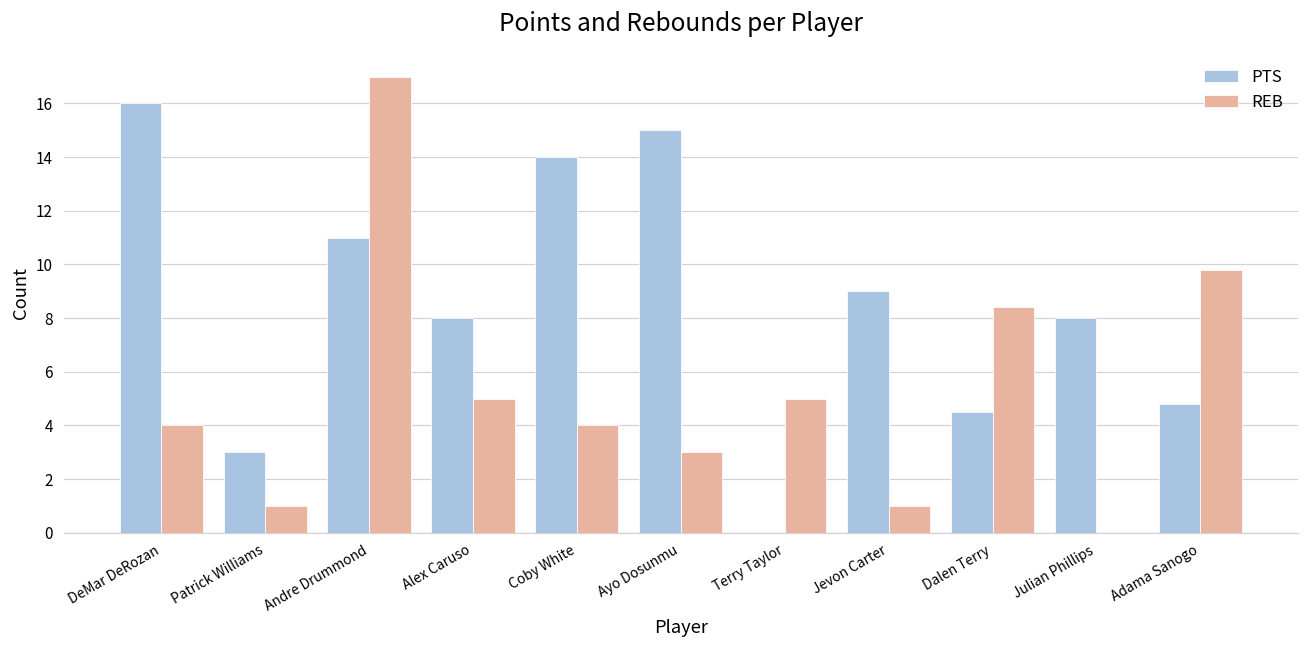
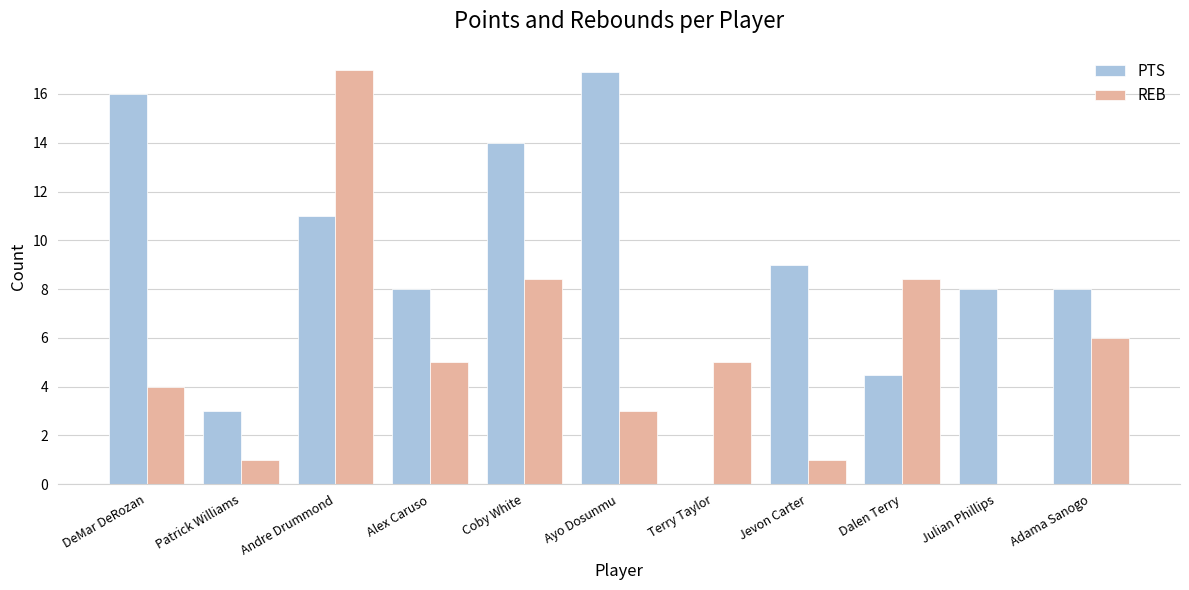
  {
    "PTS": {
      "DeMar DeRozan": 16.0,
      "Patrick Williams": 3.0,
      "Andre Drummond": 11.0,
      "Alex Caruso": 8.0,
      "Coby White": 14.0,
-     "Ayo Dosunmu": 15.0,
+     "Ayo Dosunmu": 16.9,
      "Terry Taylor": 0.0,
      "Jevon Carter": 9.0,
      "Dalen Terry": 4.5,
      "Julian Phillips": 8.0,
-     "Adama Sanogo": 4.8
+     "Adama Sanogo": 8.0
    },
    "REB": {
      "DeMar DeRozan": 4.0,
      "Patrick Williams": 1.0,
      "Andre Drummond": 17.0,
      "Alex Caruso": 5.0,
-     "Coby White": 4.0,
+     "Coby White": 8.4,
      "Ayo Dosunmu": 3.0,
      "Terry Taylor": 5.0,
      "Jevon Carter": 1.0,
      "Dalen Terry": 8.4,
      "Julian Phillips": 0.0,
-     "Adama Sanogo": 9.8
+     "Adama Sanogo": 6.0
    }
  }
